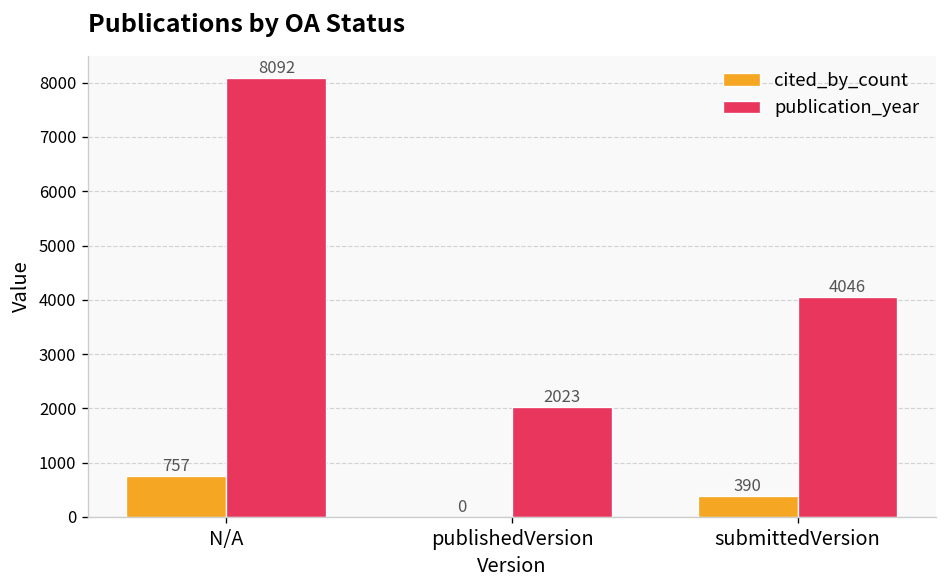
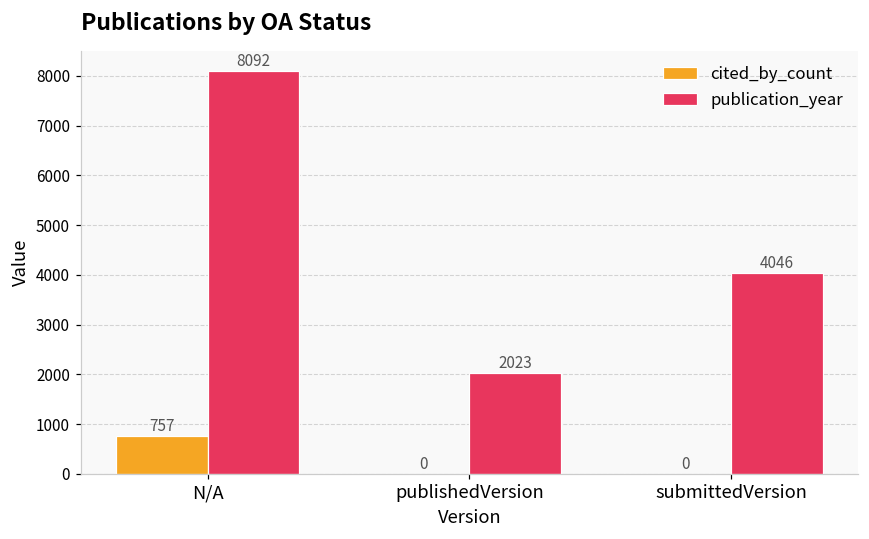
  {
    "cited_by_count": {
      "N/A": 757,
      "publishedVersion": 0,
-     "submittedVersion": 390
+     "submittedVersion": 0
    },
    "publication_year": {
      "N/A": 8092,
      "publishedVersion": 2023,
      "submittedVersion": 4046
    }
  }
